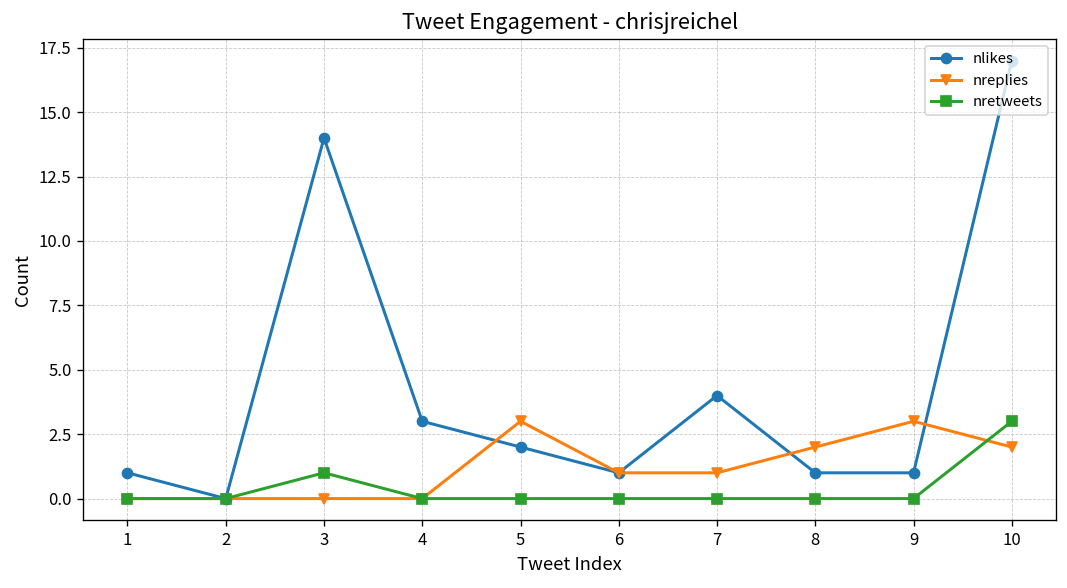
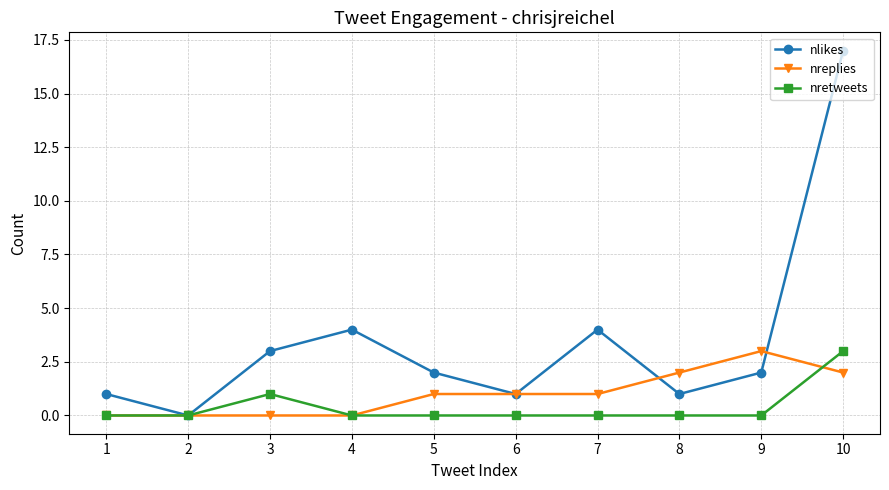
  {
    "nlikes": {
      "1": 1,
-     "3": 14,
-     "4": 3,
+     "3": 3,
+     "4": 4,
      "5": 2,
      "7": 4,
      "8": 1,
-     "9": 1
+     "9": 2
    },
    "nreplies": {
      "3": 0,
-     "5": 3,
+     "5": 1,
      "7": 1,
      "8": 2,
      "9": 3,
      "10": 2
    },
    "nretweets": {
      "3": 1,
      "5": 0,
      "6": 0,
      "7": 0,
      "8": 0,
      "9": 0,
      "10": 3
    }
  }
